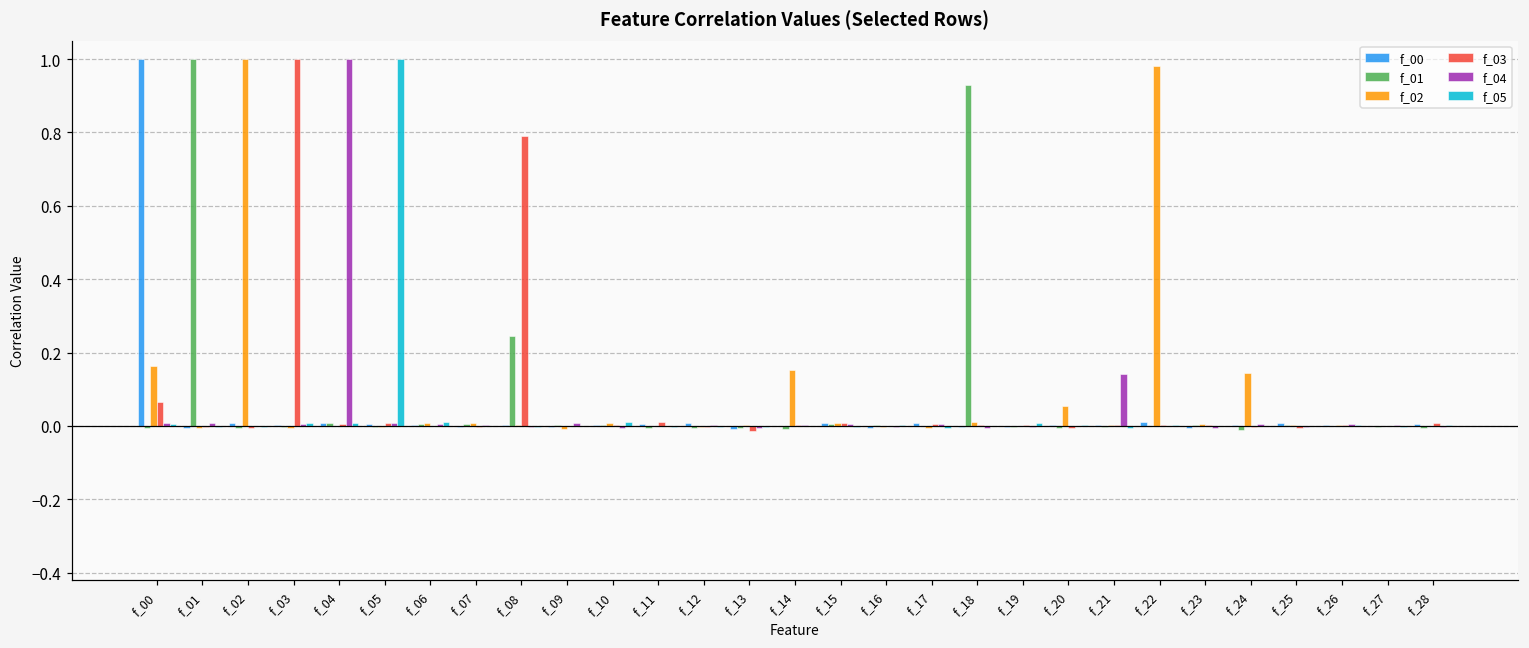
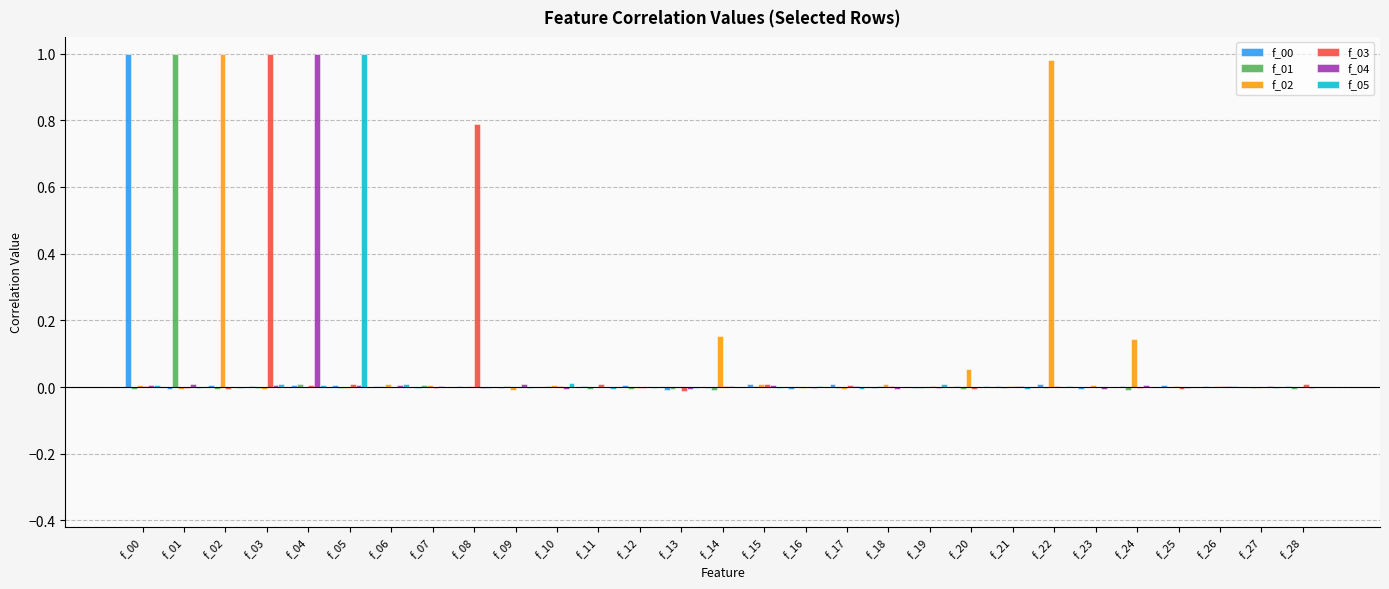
  {
    "f_01": {
      "f_01": 1.00,
      "f_04": 0.01,
-     "f_08": 0.25,
+     "f_08": 0.00,
      "f_14": -0.01,
-     "f_18": 0.93,
+     "f_18": 0.00,
      "f_24": -0.01
    },
    "f_02": {
-     "f_00": 0.16,
+     "f_00": 0.01,
      "f_02": 1.00,
      "f_06": 0.01,
      "f_09": -0.01,
      "f_10": 0.01,
      "f_14": 0.15,
      "f_15": 0.01,
      "f_18": 0.01,
      "f_20": 0.05,
      "f_22": 0.98,
      "f_24": 0.14
    },
    "f_03": {
-     "f_00": 0.06,
+     "f_00": 0.00,
      "f_03": 1.00,
      "f_05": 0.01,
      "f_08": 0.79,
      "f_11": 0.01,
      "f_13": -0.01,
      "f_15": 0.01,
      "f_28": 0.01
    },
    "f_04": {
      "f_00": 0.01,
      "f_01": 0.01,
      "f_04": 1.00,
      "f_09": 0.01,
-     "f_21": 0.14
+     "f_21": 0.00
    }
  }
